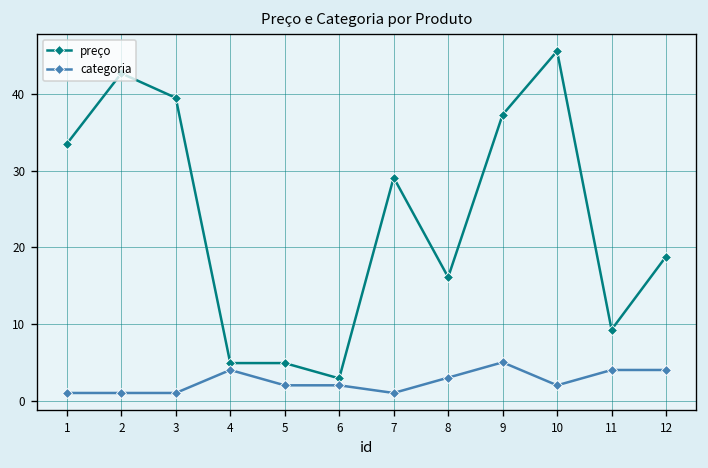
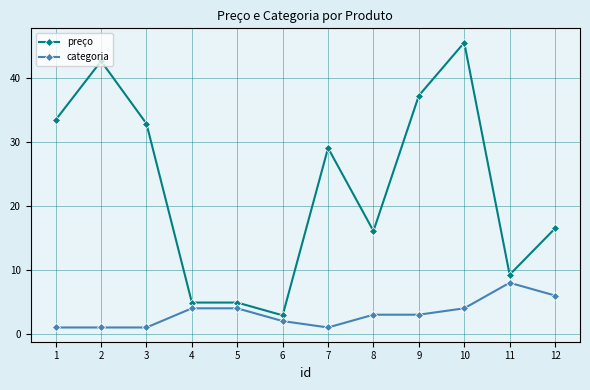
  {
    "preço": {
      "1": 34,
-     "3": 40,
+     "3": 33,
      "4": 5,
      "5": 5,
      "6": 3,
      "7": 29,
      "8": 16,
      "9": 37,
      "10": 46,
      "11": 9,
-     "12": 19
+     "12": 17
    },
    "categoria": {
      "1": 1,
      "2": 1,
      "3": 1,
      "4": 4,
-     "5": 2,
+     "5": 4,
      "6": 2,
      "7": 1,
      "8": 3,
-     "9": 5,
-     "10": 2,
-     "11": 4,
-     "12": 4
+     "9": 3,
+     "10": 4,
+     "11": 8,
+     "12": 6
    }
  }
